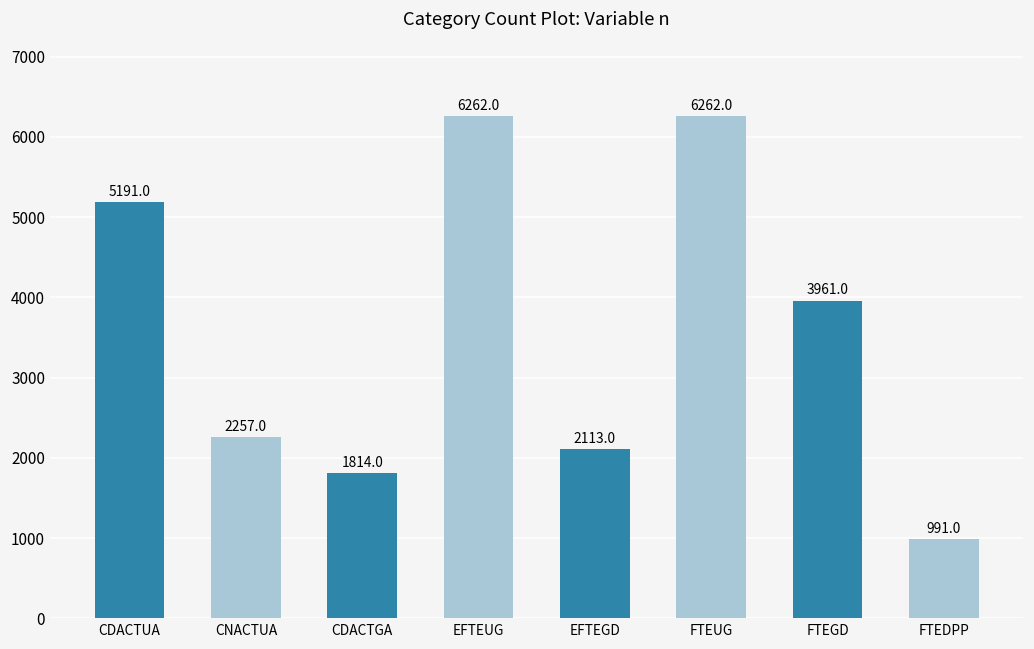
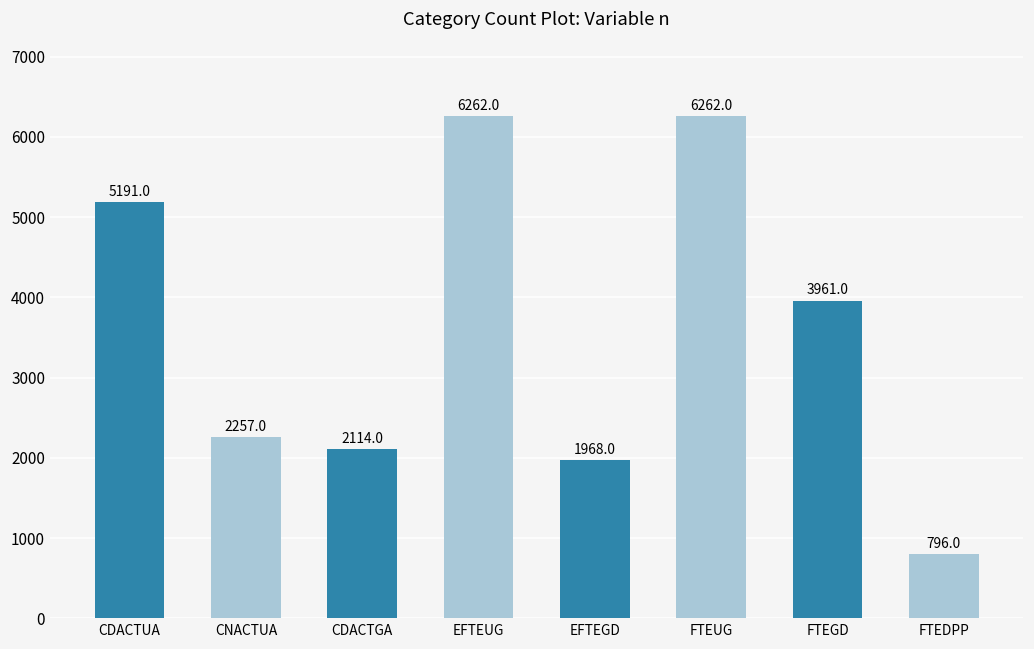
  {
    "CDACTUA": 5191.0,
    "CNACTUA": 2257.0,
-   "CDACTGA": 1814.0,
+   "CDACTGA": 2114.0,
    "EFTEUG": 6262.0,
-   "EFTEGD": 2113.0,
+   "EFTEGD": 1968.0,
    "FTEUG": 6262.0,
    "FTEGD": 3961.0,
-   "FTEDPP": 991.0
+   "FTEDPP": 796.0
  }
